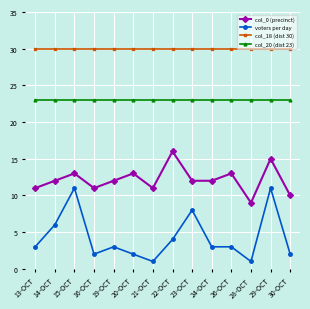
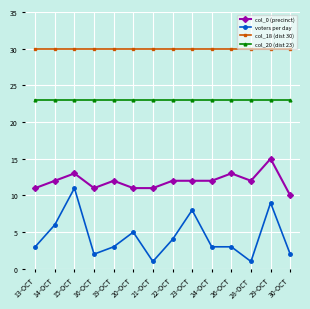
  {
    "col_0 (precinct)": {
      "13-OCT": 11,
      "14-OCT": 12,
      "15-OCT": 13,
      "16-OCT": 11,
      "19-OCT": 12,
-     "20-OCT": 13,
+     "20-OCT": 11,
      "21-OCT": 11,
-     "22-OCT": 16,
+     "22-OCT": 12,
      "23-OCT": 12,
      "24-OCT": 12,
      "26-OCT": 13,
-     "28-OCT": 9,
+     "28-OCT": 12,
      "29-OCT": 15,
      "30-OCT": 10
    },
    "voters per day": {
      "13-OCT": 3,
      "14-OCT": 6,
      "15-OCT": 11,
      "16-OCT": 2,
      "19-OCT": 3,
-     "20-OCT": 2,
+     "20-OCT": 5,
      "21-OCT": 1,
      "22-OCT": 4,
      "23-OCT": 8,
      "24-OCT": 3,
      "26-OCT": 3,
      "28-OCT": 1,
-     "29-OCT": 11,
+     "29-OCT": 9,
      "30-OCT": 2
    },
    "col_18 (dist 30)": {
      "13-OCT": 30,
      "14-OCT": 30,
      "15-OCT": 30,
      "16-OCT": 30,
      "19-OCT": 30,
      "20-OCT": 30,
      "21-OCT": 30,
      "22-OCT": 30,
      "23-OCT": 30,
      "24-OCT": 30,
      "26-OCT": 30
    },
    "col_20 (dist 23)": {
      "13-OCT": 23,
      "14-OCT": 23,
      "15-OCT": 23,
      "16-OCT": 23,
      "19-OCT": 23,
      "20-OCT": 23,
      "21-OCT": 23,
      "22-OCT": 23,
      "23-OCT": 23,
      "24-OCT": 23,
      "26-OCT": 23,
      "28-OCT": 23,
      "29-OCT": 23,
      "30-OCT": 23
    }
  }
